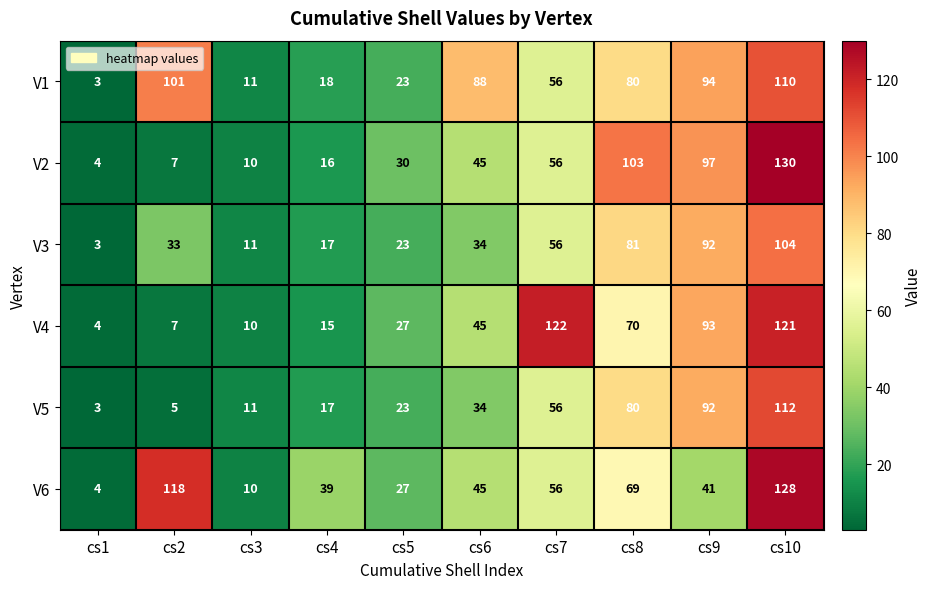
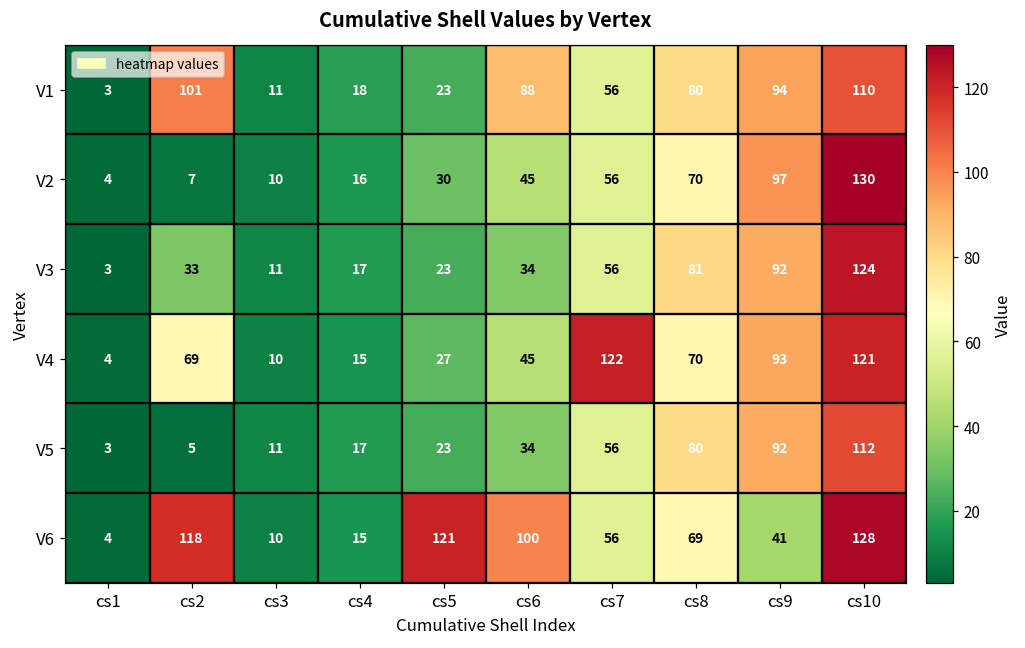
  {
    "V1": {
      "cs1": 3,
      "cs2": 101,
      "cs3": 11,
      "cs4": 18,
      "cs5": 23,
      "cs6": 88,
      "cs7": 56,
      "cs8": 80,
      "cs9": 94,
      "cs10": 110
    },
    "V2": {
      "cs1": 4,
      "cs2": 7,
      "cs3": 10,
      "cs4": 16,
      "cs5": 30,
      "cs6": 45,
      "cs7": 56,
-     "cs8": 103,
+     "cs8": 70,
      "cs9": 97,
      "cs10": 130
    },
    "V3": {
      "cs1": 3,
      "cs2": 33,
      "cs3": 11,
      "cs4": 17,
      "cs5": 23,
      "cs6": 34,
      "cs7": 56,
      "cs8": 81,
      "cs9": 92,
-     "cs10": 104
+     "cs10": 124
    },
    "V4": {
      "cs1": 4,
-     "cs2": 7,
+     "cs2": 69,
      "cs3": 10,
      "cs4": 15,
      "cs5": 27,
      "cs6": 45,
      "cs7": 122,
      "cs8": 70,
      "cs9": 93,
      "cs10": 121
    },
    "V5": {
      "cs1": 3,
      "cs2": 5,
      "cs3": 11,
      "cs4": 17,
      "cs5": 23,
      "cs6": 34,
      "cs7": 56,
      "cs8": 80,
      "cs9": 92,
      "cs10": 112
    },
    "V6": {
      "cs1": 4,
      "cs2": 118,
      "cs3": 10,
-     "cs4": 39,
-     "cs5": 27,
-     "cs6": 45,
+     "cs4": 15,
+     "cs5": 121,
+     "cs6": 100,
      "cs7": 56,
      "cs8": 69,
      "cs9": 41,
      "cs10": 128
    }
  }
